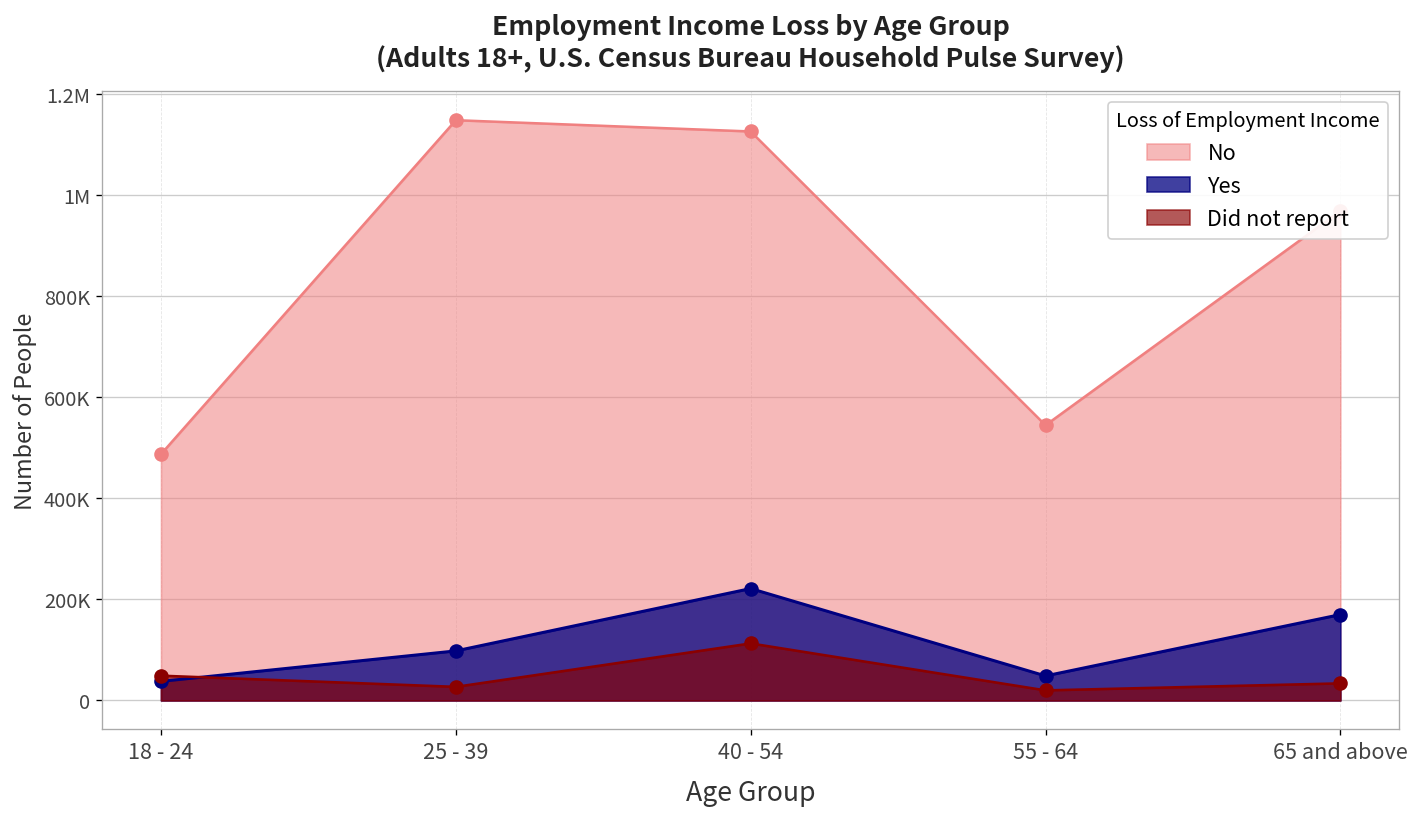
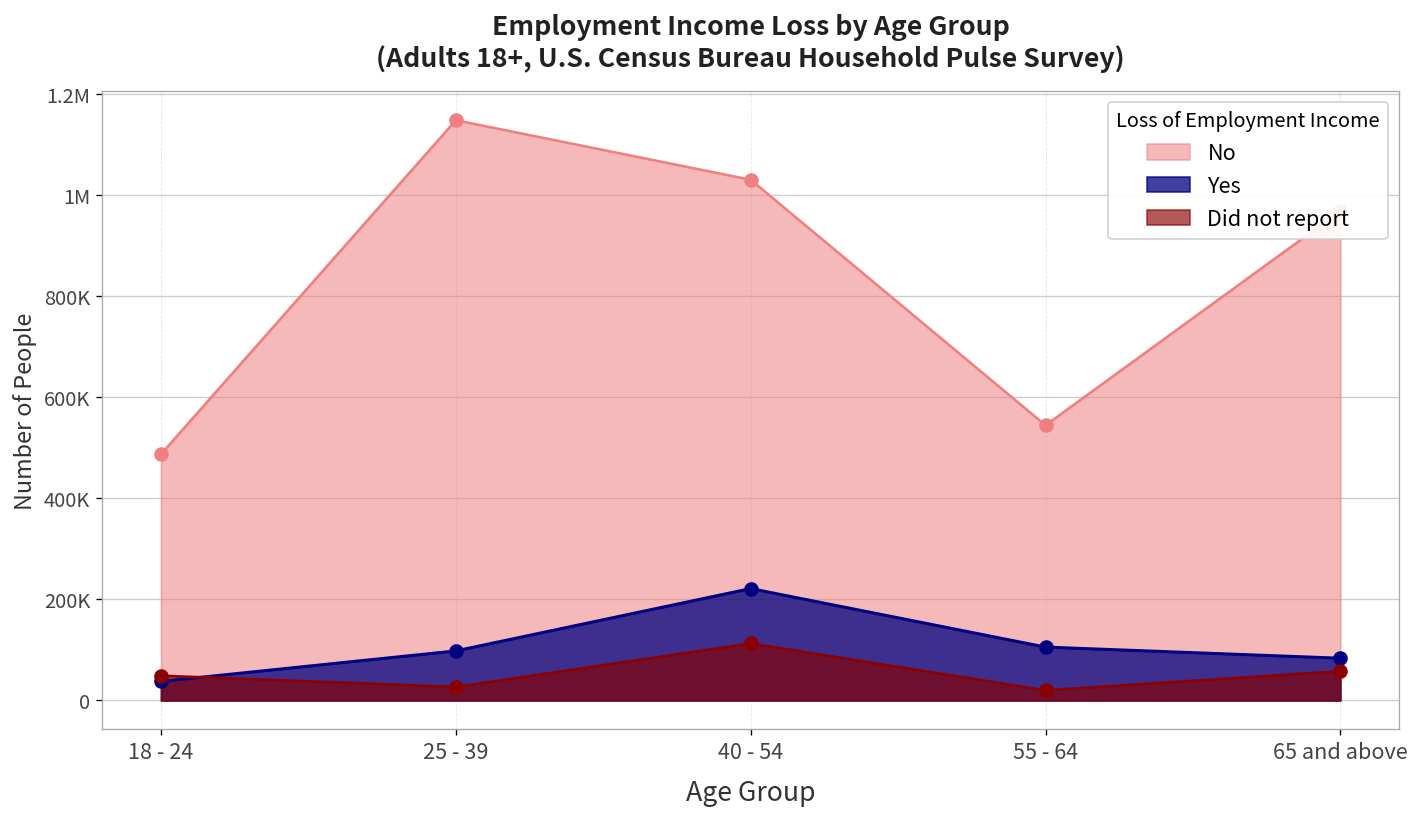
  {
    "No": {
      "18 - 24": 490000,
      "25 - 39": 1150000,
-     "40 - 54": 1130000,
+     "40 - 54": 1030000,
      "55 - 64": 540000
    },
    "Yes": {
      "18 - 24": 40000,
      "25 - 39": 100000,
      "40 - 54": 220000,
-     "55 - 64": 50000,
-     "65 and above": 170000
+     "55 - 64": 110000,
+     "65 and above": 80000
    },
    "Did not report": {
      "18 - 24": 50000,
      "25 - 39": 30000,
      "40 - 54": 110000,
      "55 - 64": 20000,
-     "65 and above": 30000
+     "65 and above": 60000
    }
  }
